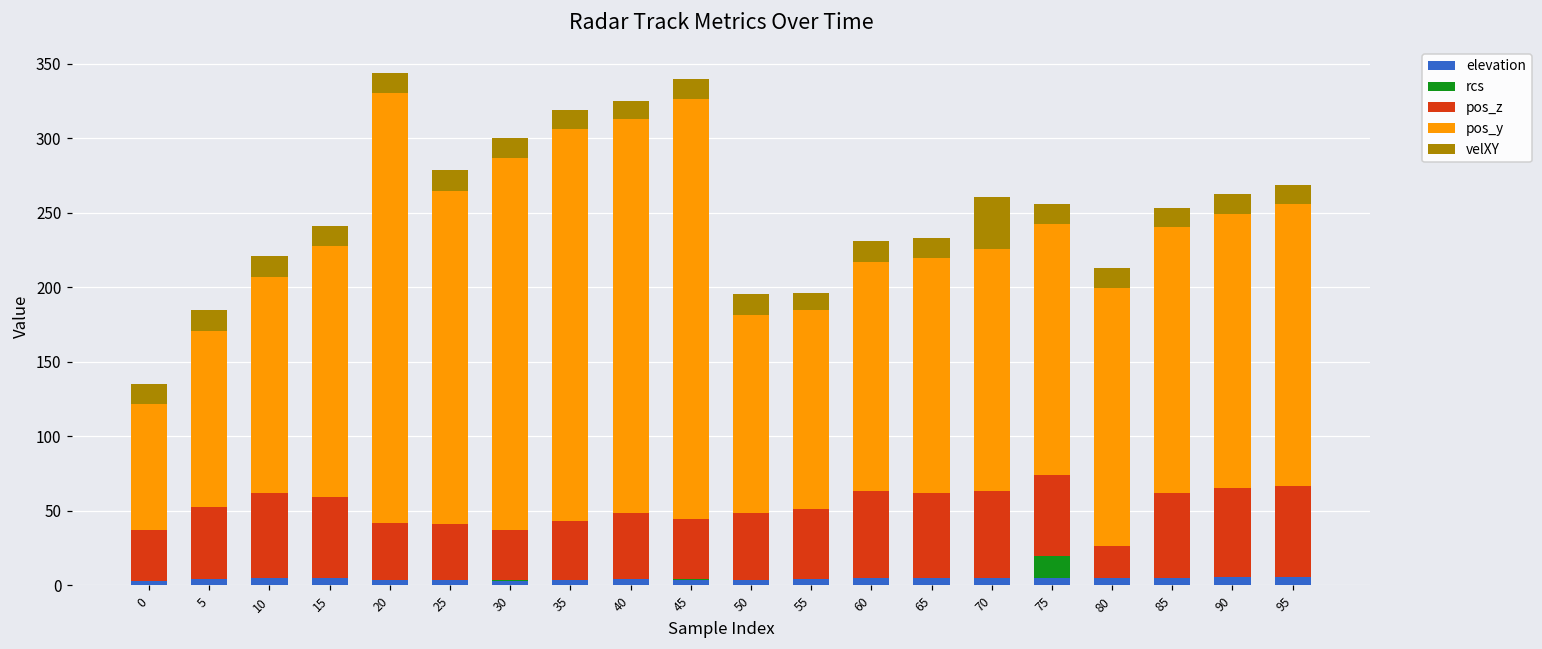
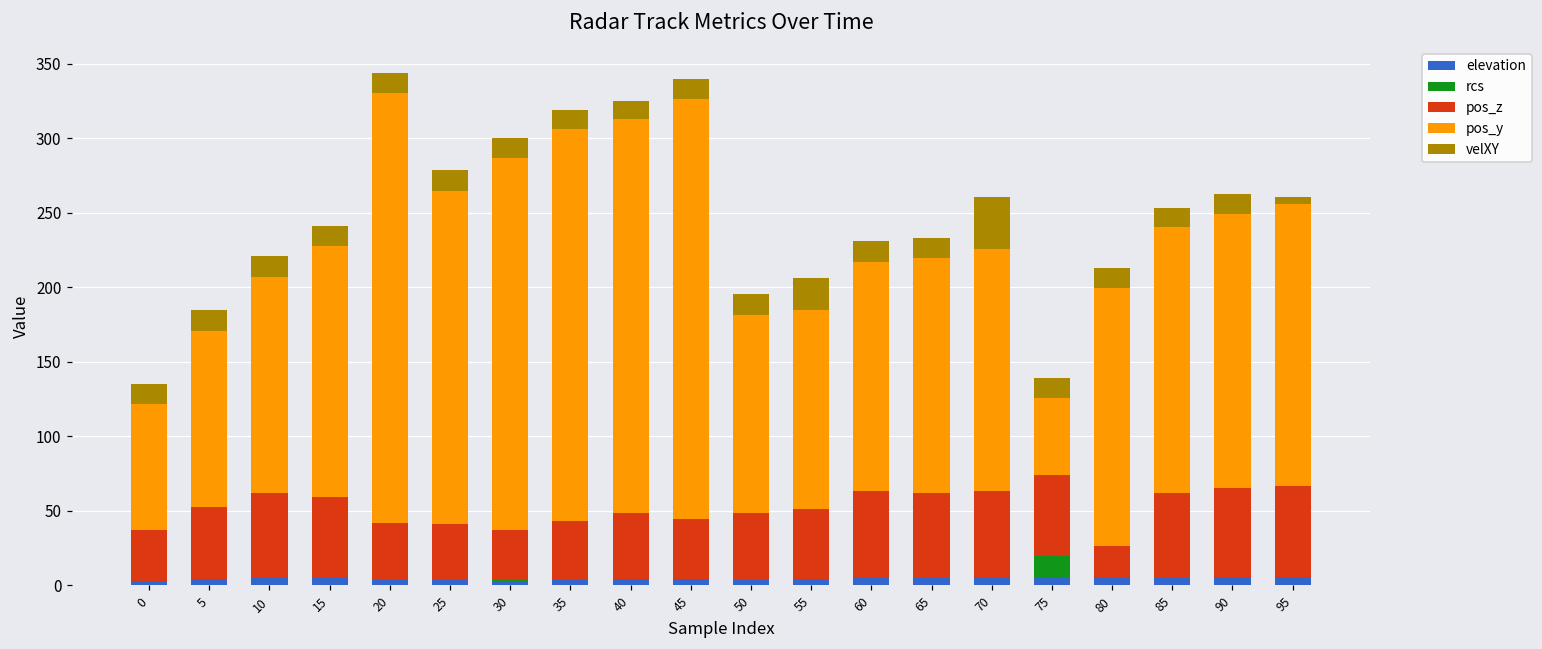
  {
    "elevation": {
      "0": 3,
      "5": 4,
      "10": 5,
      "15": 5,
      "20": 3,
      "25": 3,
      "30": 3,
      "35": 4,
      "40": 4,
      "45": 4,
      "50": 4,
      "55": 4,
      "60": 5,
      "65": 5,
      "70": 5,
      "75": 5,
      "80": 5,
      "85": 5,
      "90": 5,
      "95": 5
    },
    "rcs": {
      "75": 15
    },
    "pos_z": {
      "0": 34,
      "5": 48,
      "10": 57,
      "15": 55,
      "20": 38,
      "25": 38,
      "30": 34,
      "35": 39,
      "40": 44,
      "45": 41,
      "50": 45,
      "55": 47,
      "60": 58,
      "65": 57,
      "70": 58,
      "75": 55,
      "80": 22,
      "85": 57,
      "90": 60,
      "95": 61
    },
    "pos_y": {
      "0": 85,
      "5": 118,
      "10": 145,
      "15": 169,
      "20": 289,
      "25": 224,
      "30": 250,
      "35": 263,
      "40": 264,
      "45": 282,
      "50": 133,
      "55": 133,
      "60": 153,
      "65": 157,
      "70": 162,
-     "75": 169,
+     "75": 52,
      "80": 173,
      "85": 178,
      "90": 184,
      "95": 189
    },
    "velXY": {
      "0": 13,
      "5": 14,
      "10": 14,
      "15": 13,
      "20": 14,
      "25": 14,
      "30": 14,
      "35": 13,
      "40": 12,
      "45": 13,
      "50": 14,
-     "55": 12,
+     "55": 22,
      "60": 14,
      "65": 13,
      "70": 35,
      "75": 13,
      "80": 13,
      "85": 13,
      "90": 13,
-     "95": 13
+     "95": 5
    }
  }
